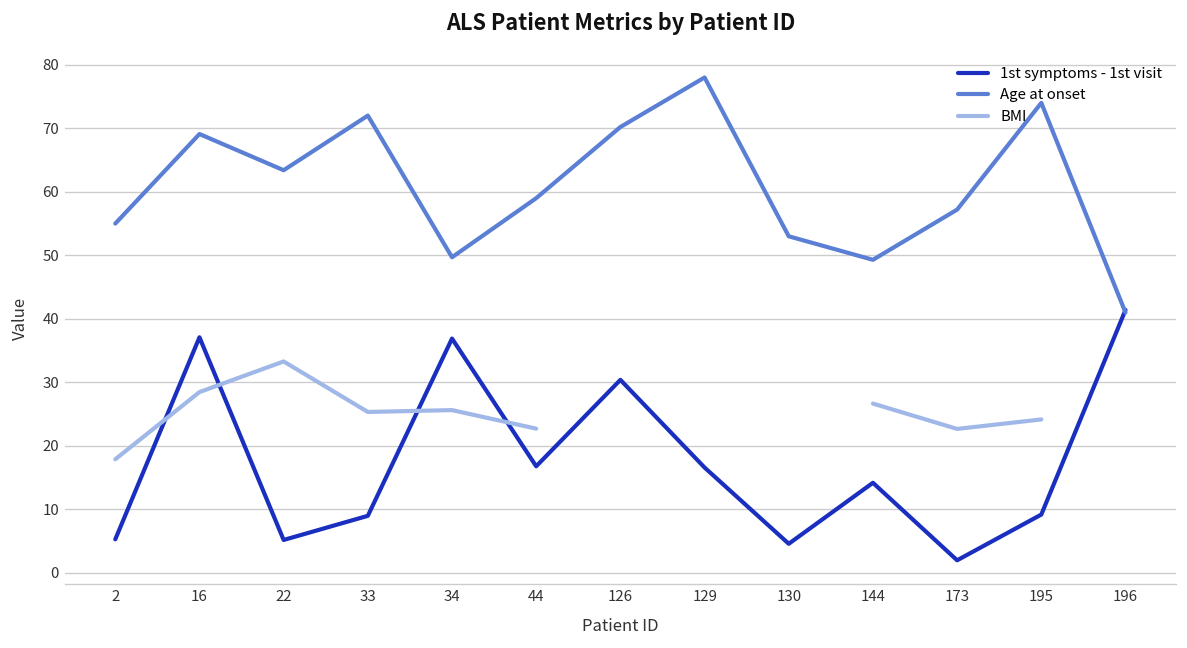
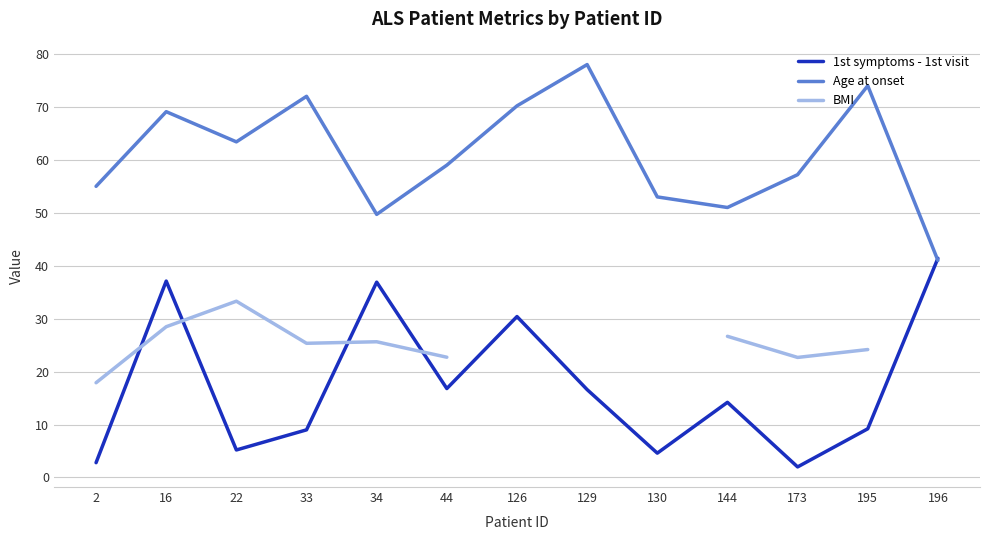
  {
    "1st symptoms - 1st visit": {
-     "2": 5,
+     "2": 3,
      "16": 37,
      "22": 5,
      "33": 9,
      "34": 37,
      "44": 17,
      "126": 30,
      "129": 17,
      "130": 5,
      "144": 14,
      "173": 2,
      "195": 9
    },
    "Age at onset": {
      "2": 55,
      "16": 69,
      "22": 63,
      "33": 72,
      "34": 50,
      "44": 59,
      "126": 70,
      "129": 78,
      "130": 53,
-     "144": 49,
+     "144": 51,
      "173": 57,
      "195": 74
    },
    "BMI": {
      "2": 18,
      "16": 28,
      "22": 33,
      "33": 25,
      "34": 26,
      "44": 23,
      "129": 26,
      "144": 27,
      "173": 23,
      "195": 24
    }
  }
